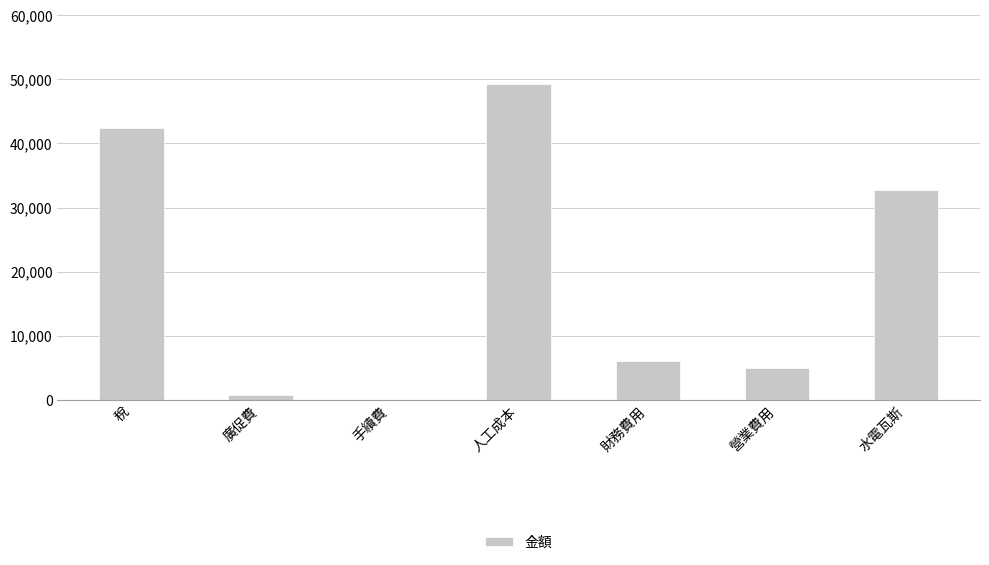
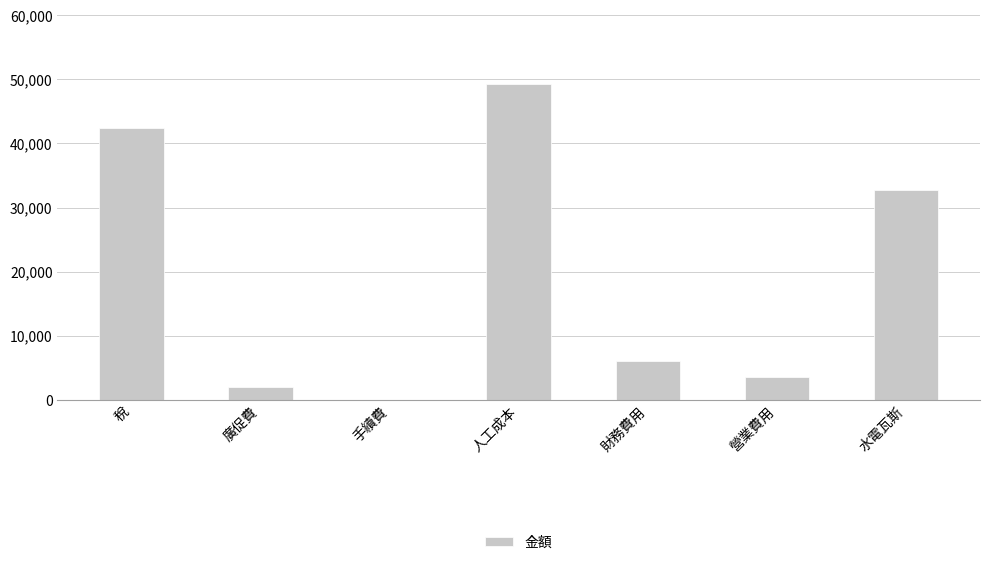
  {
    "稅": "42,000",
-   "廣促費": "1,000",
+   "廣促費": "2,000",
    "手續費": "0",
    "人工成本": "49,000",
    "財務費用": "6,000",
-   "營業費用": "5,000",
+   "營業費用": "4,000",
    "水電瓦斯": "33,000"
  }
